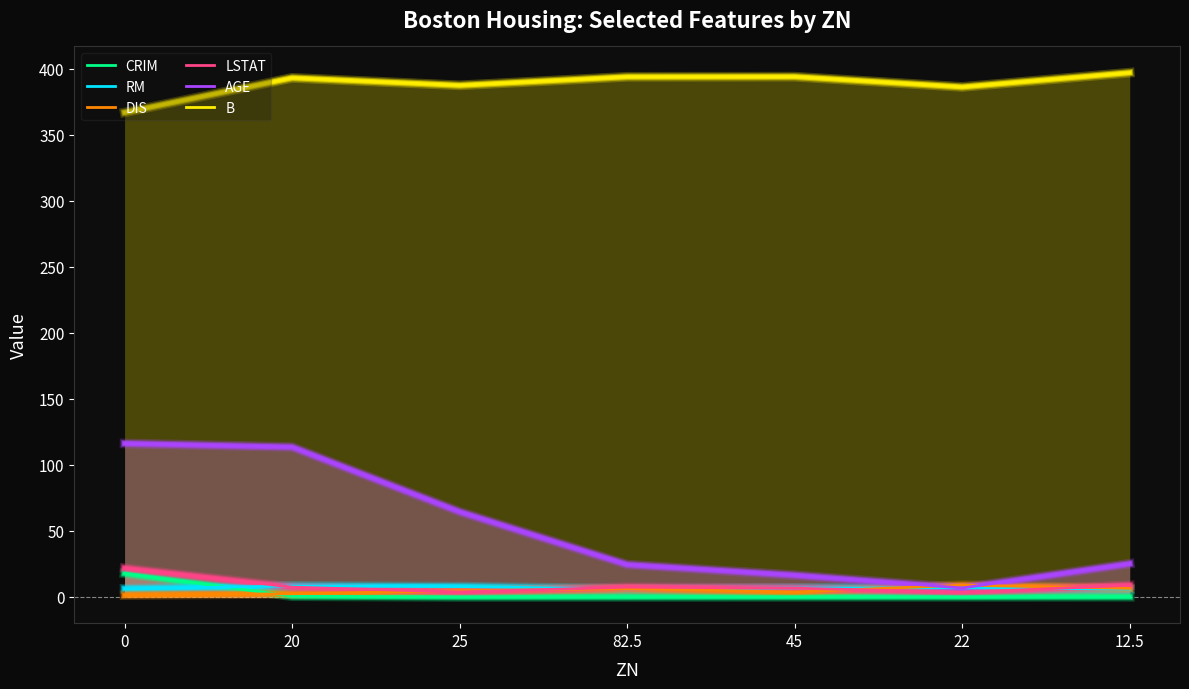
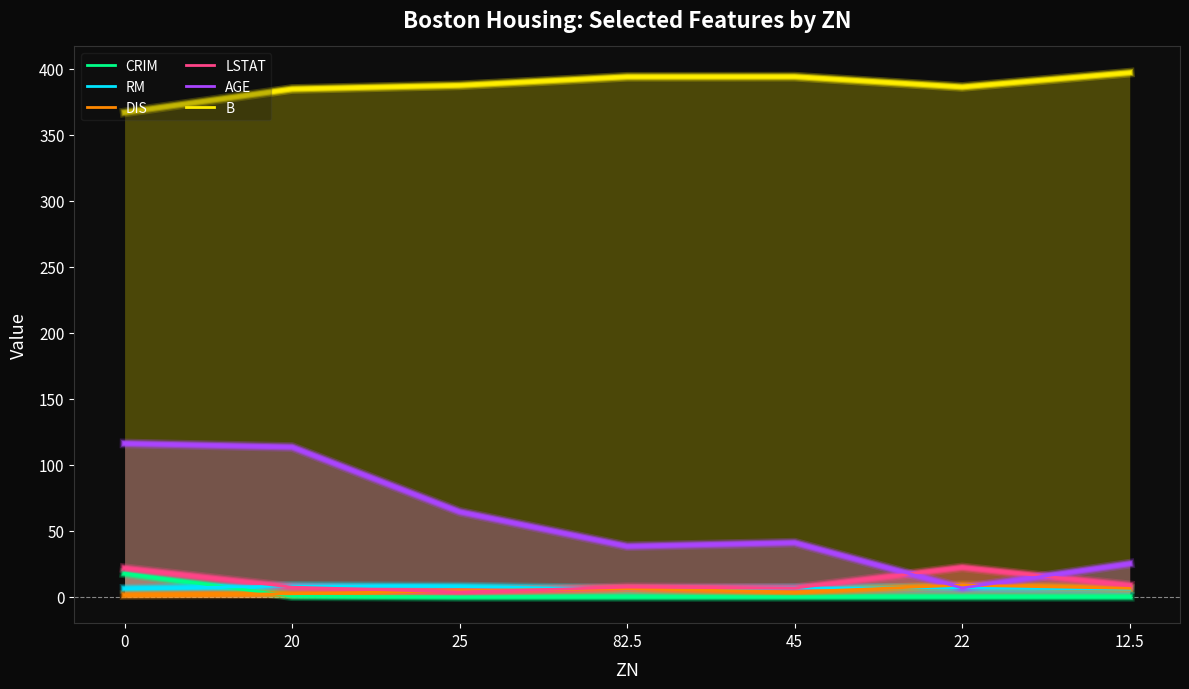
  {
    "CRIM": {
      "0": 18,
      "25": 0,
      "82.5": 0,
      "45": 0,
      "22": 0,
      "12.5": 0
    },
    "RM": {
      "0": 6,
      "25": 8
    },
    "DIS": {
      "0": 1,
      "45": 4,
      "22": 9
    },
    "LSTAT": {
      "0": 22,
-     "22": 4,
+     "22": 22,
      "12.5": 9
    },
    "AGE": {
      "0": 116,
      "20": 114,
      "25": 65,
-     "82.5": 25,
-     "45": 17,
+     "82.5": 38,
+     "45": 41,
      "12.5": 25
    },
    "B": {
-     "20": 393,
+     "20": 385,
      "25": 387,
      "82.5": 394,
      "45": 394,
      "22": 386,
      "12.5": 397
    }
  }
